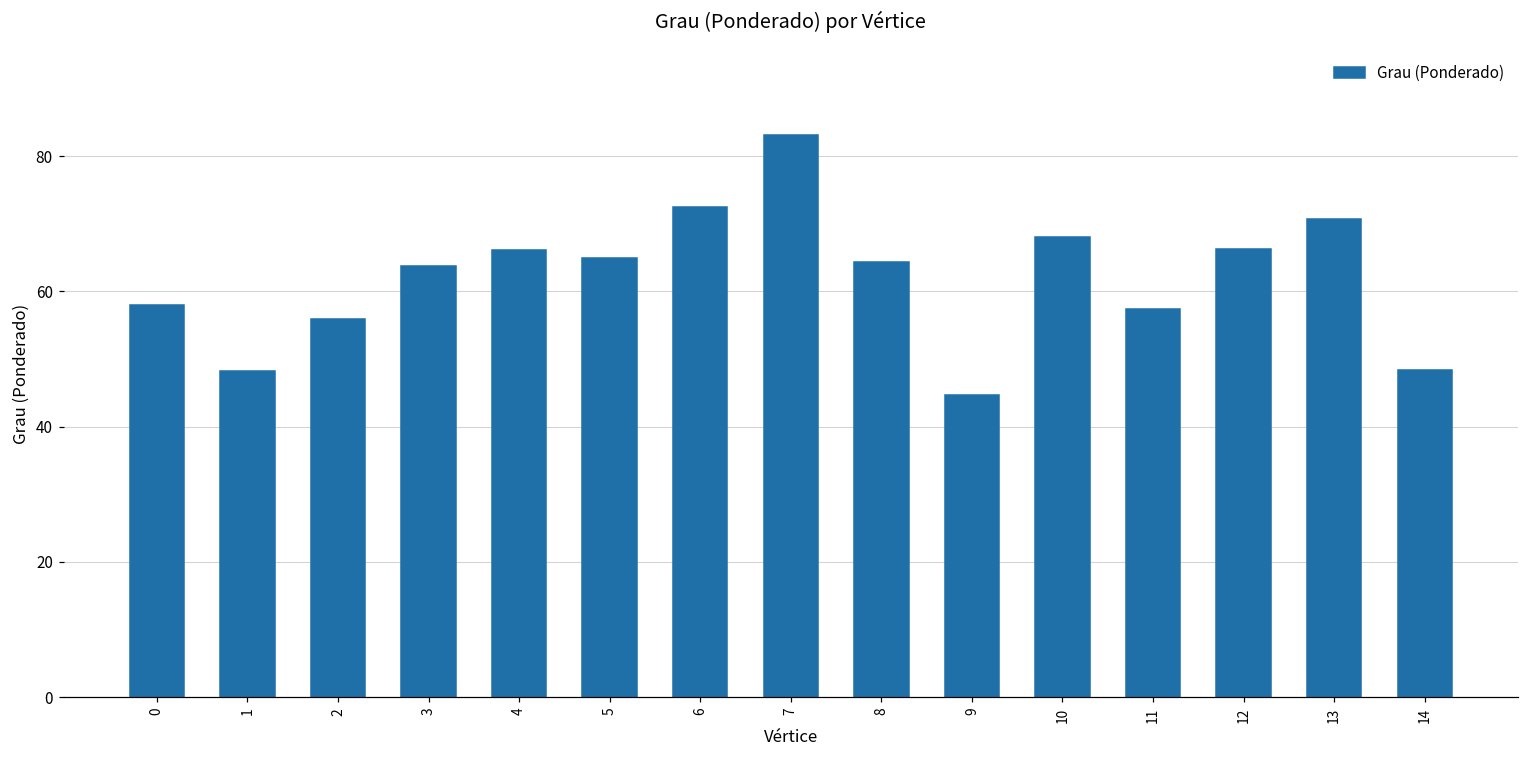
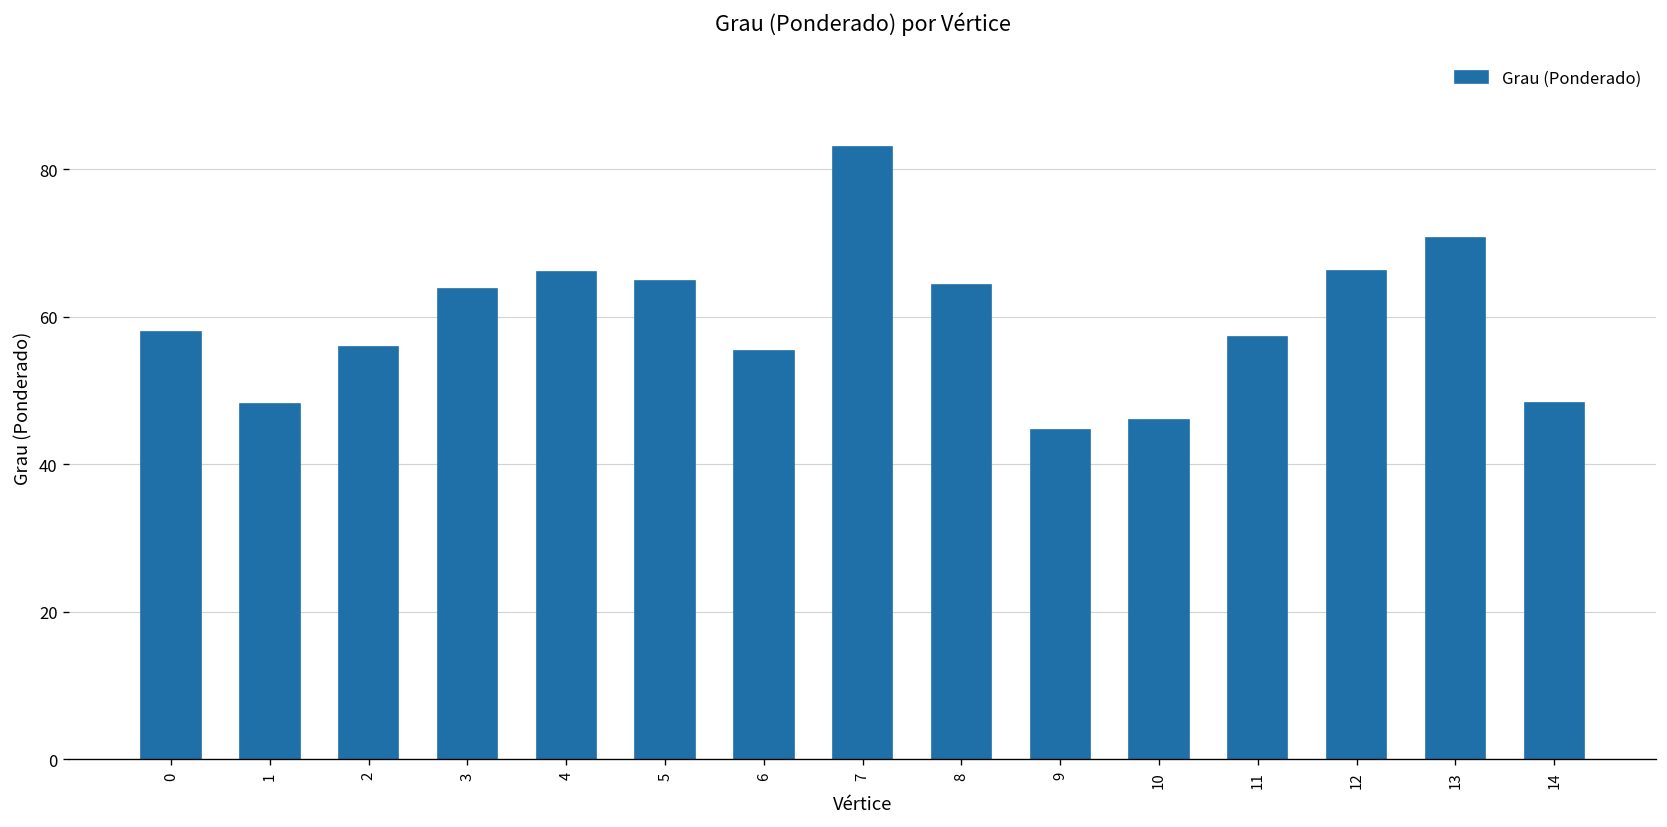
  {
    "0": 58,
    "1": 48,
    "2": 56,
    "3": 64,
    "4": 66,
    "5": 65,
-   "6": 72,
+   "6": 55,
    "7": 83,
    "8": 64,
    "9": 45,
-   "10": 68,
+   "10": 46,
    "11": 57,
    "12": 66,
    "13": 71,
    "14": 48
  }
